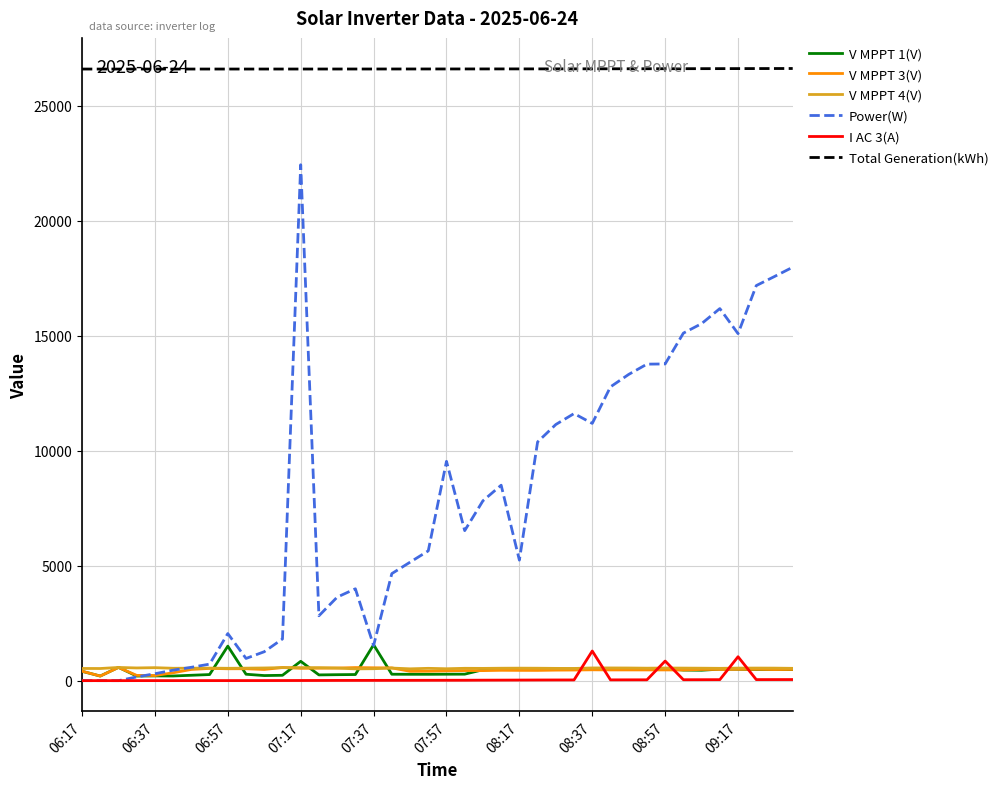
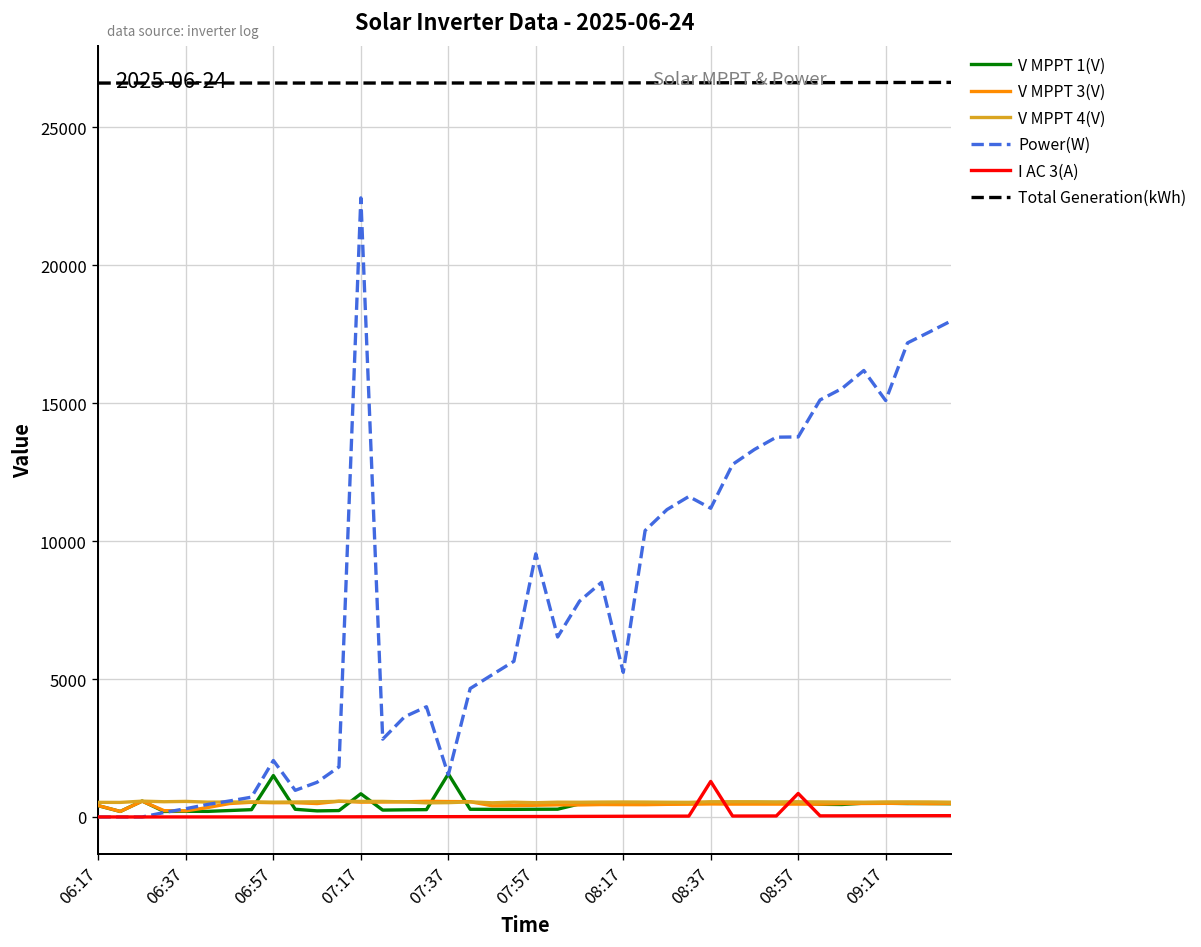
  {
    "V MPPT 1(V)": {
      "06:57": 1500,
      "07:17": 800,
      "07:57": 300
    },
    "Power(W)": {
      "06:57": 2000,
      "07:17": 22400,
      "07:57": 9500,
      "08:17": 5200,
      "08:37": 11200,
      "08:57": 13800,
      "09:17": 15100
    },
    "I AC 3(A)": {
      "06:37": 0,
      "06:57": 0,
      "07:17": 0,
      "07:37": 0,
      "07:57": 0,
      "08:17": 0,
      "08:37": 1300,
      "08:57": 900,
-     "09:17": 1000
+     "09:17": 0
    },
    "Total Generation(kWh)": {
      "06:17": 26600,
      "06:57": 26600,
      "07:17": 26600,
      "07:37": 26600,
      "07:57": 26600,
      "08:17": 26600,
      "08:37": 26600,
      "08:57": 26600,
      "09:17": 26600
    }
  }
